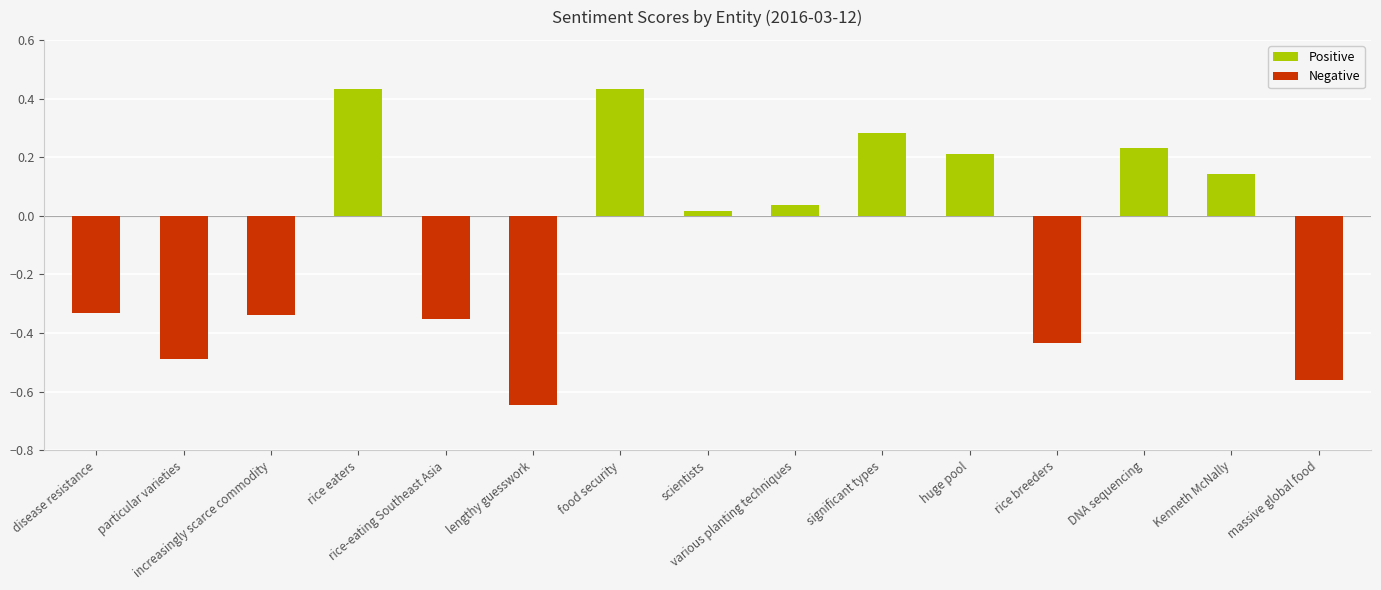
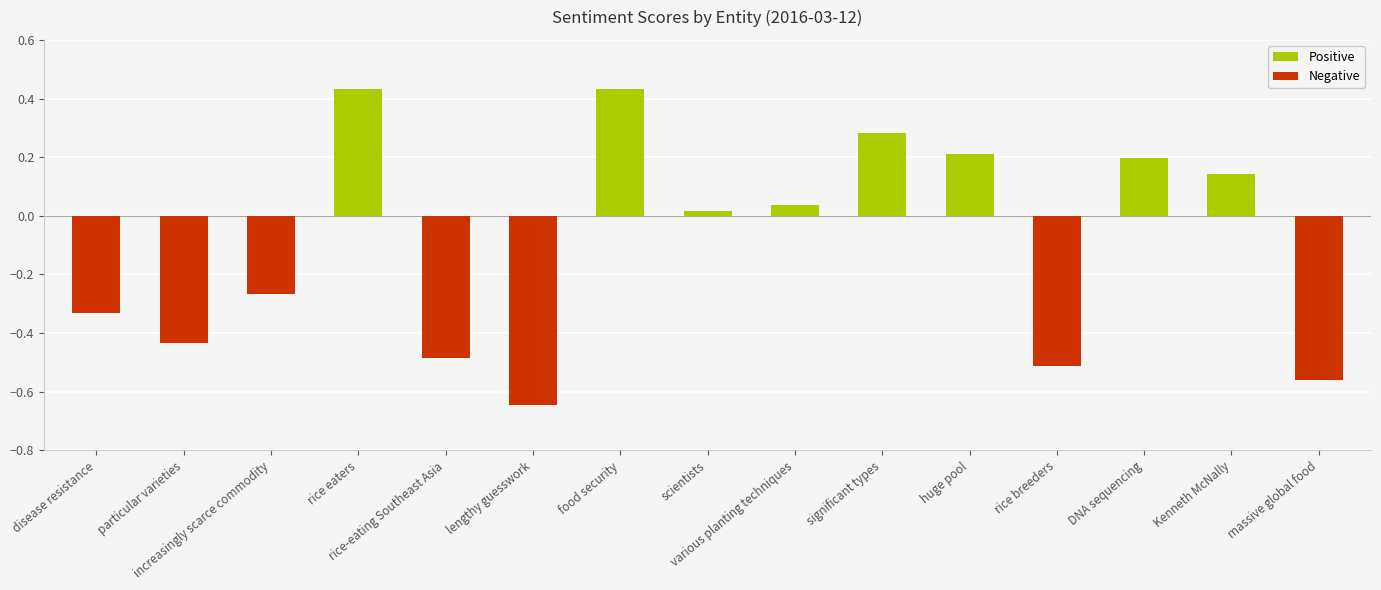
  {
    "Positive": {
      "rice eaters": 0.43,
      "food security": 0.43,
      "scientists": 0.02,
      "various planting techniques": 0.04,
      "significant types": 0.28,
      "huge pool": 0.21,
-     "DNA sequencing": 0.23,
+     "DNA sequencing": 0.20,
      "Kenneth McNally": 0.14
    },
    "Negative": {
      "disease resistance": -0.33,
-     "particular varieties": -0.49,
-     "increasingly scarce commodity": -0.34,
-     "rice-eating Southeast Asia": -0.35,
+     "particular varieties": -0.43,
+     "increasingly scarce commodity": -0.27,
+     "rice-eating Southeast Asia": -0.48,
      "lengthy guesswork": -0.64,
-     "rice breeders": -0.43,
+     "rice breeders": -0.51,
      "massive global food": -0.56
    }
  }
